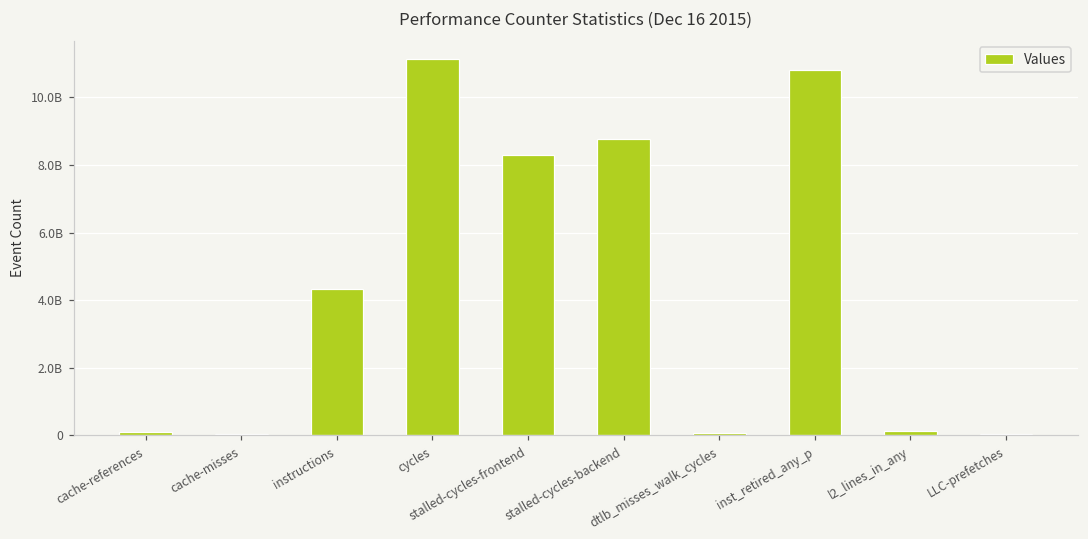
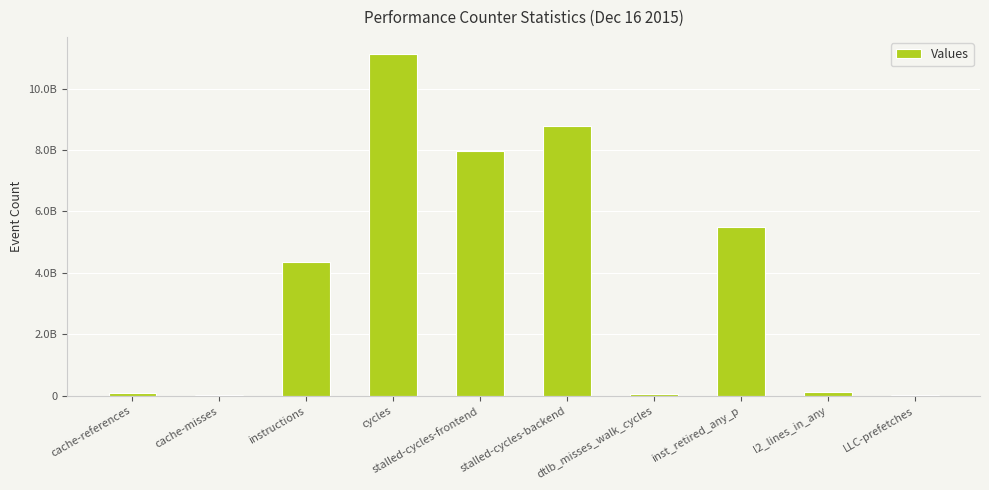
  {
    "cache-references": 100000000,
    "instructions": 4300000000,
    "cycles": 11100000000,
-   "stalled-cycles-frontend": 8300000000,
+   "stalled-cycles-frontend": 8000000000,
    "stalled-cycles-backend": 8800000000,
-   "inst_retired_any_p": 10800000000,
+   "inst_retired_any_p": 5500000000,
    "l2_lines_in_any": 100000000
  }
